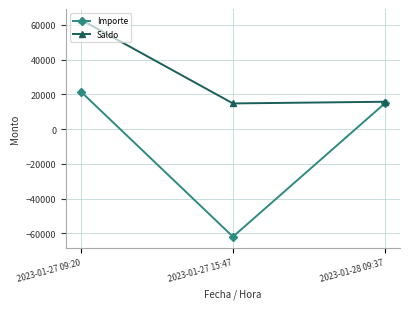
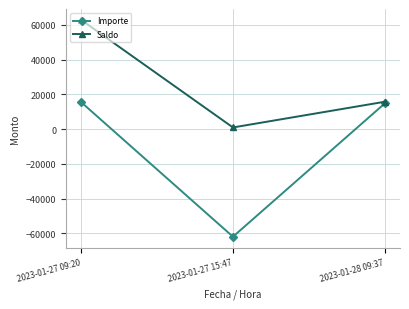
  {
    "Importe": {
-     "2023-01-27 09:20": 21000,
+     "2023-01-27 09:20": 16000,
      "2023-01-27 15:47": -62000
    },
    "Saldo": {
-     "2023-01-27 15:47": 15000
+     "2023-01-27 15:47": 1000
    }
  }
